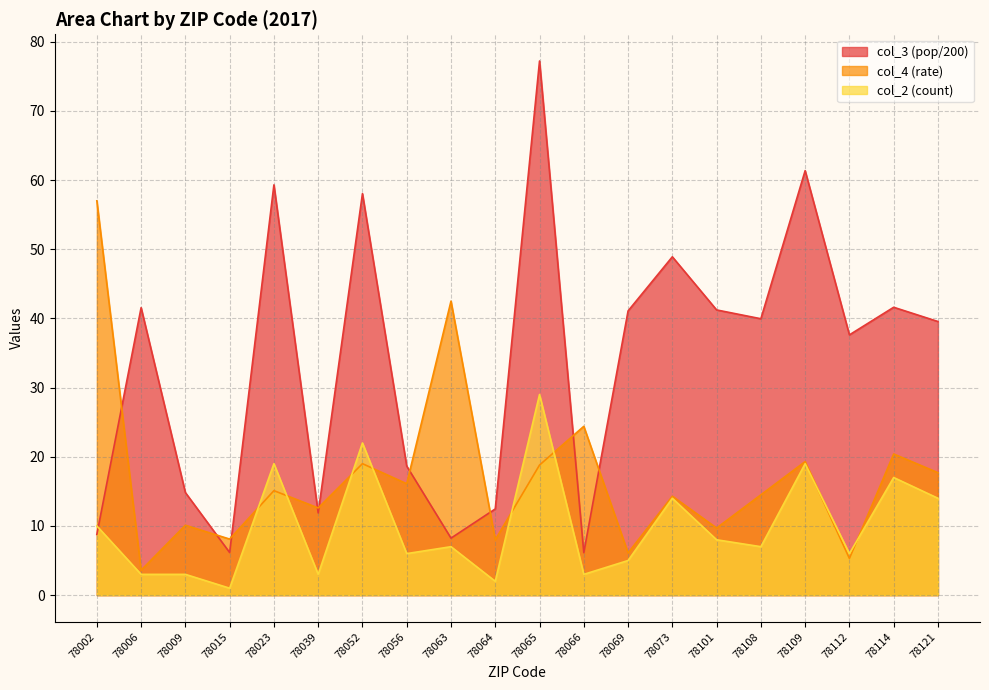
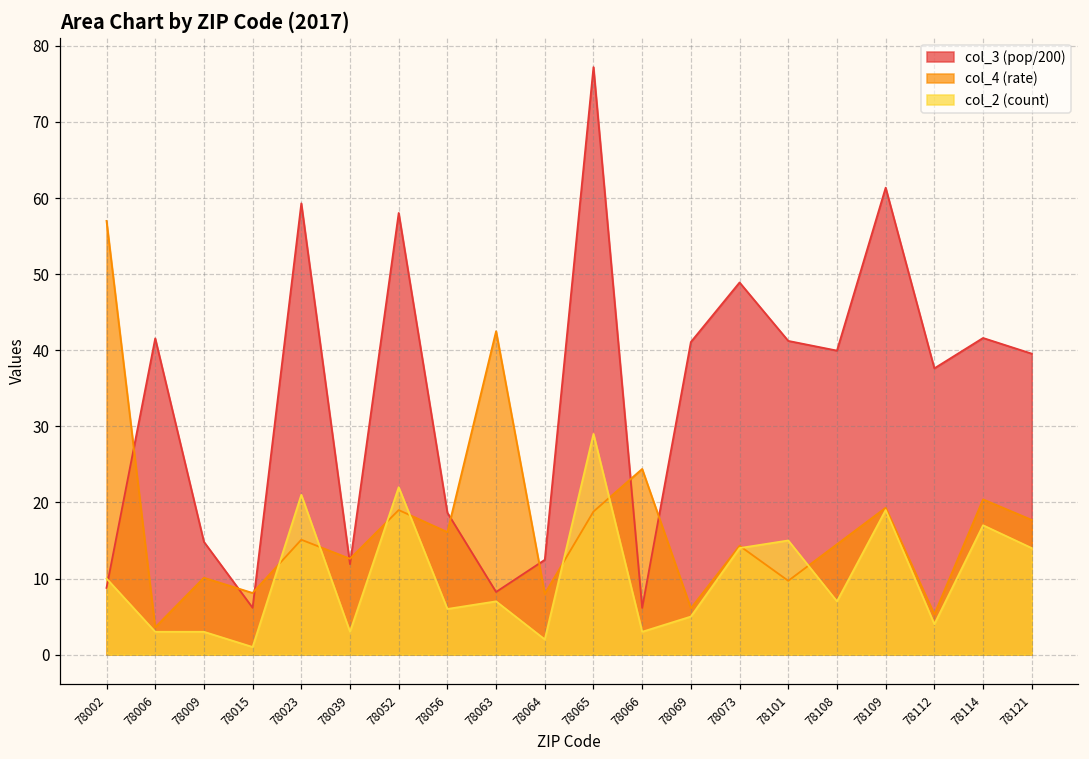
  {
    "col_3 (pop/200)": {
      "78002": 9,
      "78006": 42,
      "78009": 15,
      "78015": 6,
      "78023": 59,
      "78039": 12,
      "78052": 58,
      "78056": 19,
      "78063": 8,
      "78064": 12,
      "78065": 77,
      "78066": 6,
      "78069": 41,
      "78073": 49,
      "78101": 41,
      "78108": 40,
      "78109": 61,
      "78112": 38,
      "78114": 42,
      "78121": 40
    },
    "col_4 (rate)": {
      "78002": 57,
      "78006": 4,
      "78009": 10,
      "78015": 8,
      "78023": 15,
      "78039": 13,
      "78052": 19,
      "78056": 16,
      "78063": 43,
      "78064": 8,
      "78065": 19,
      "78066": 24,
      "78069": 6,
      "78101": 10,
      "78108": 15,
      "78112": 5,
      "78114": 20,
      "78121": 18
    },
    "col_2 (count)": {
      "78002": 10,
      "78006": 3,
      "78009": 3,
      "78015": 1,
-     "78023": 19,
+     "78023": 21,
      "78039": 3,
      "78052": 22,
      "78056": 6,
      "78063": 7,
      "78064": 2,
      "78065": 29,
      "78066": 3,
      "78069": 5,
-     "78101": 8,
+     "78101": 15,
      "78108": 7,
-     "78112": 6,
+     "78112": 4,
      "78114": 17,
      "78121": 14
    }
  }
